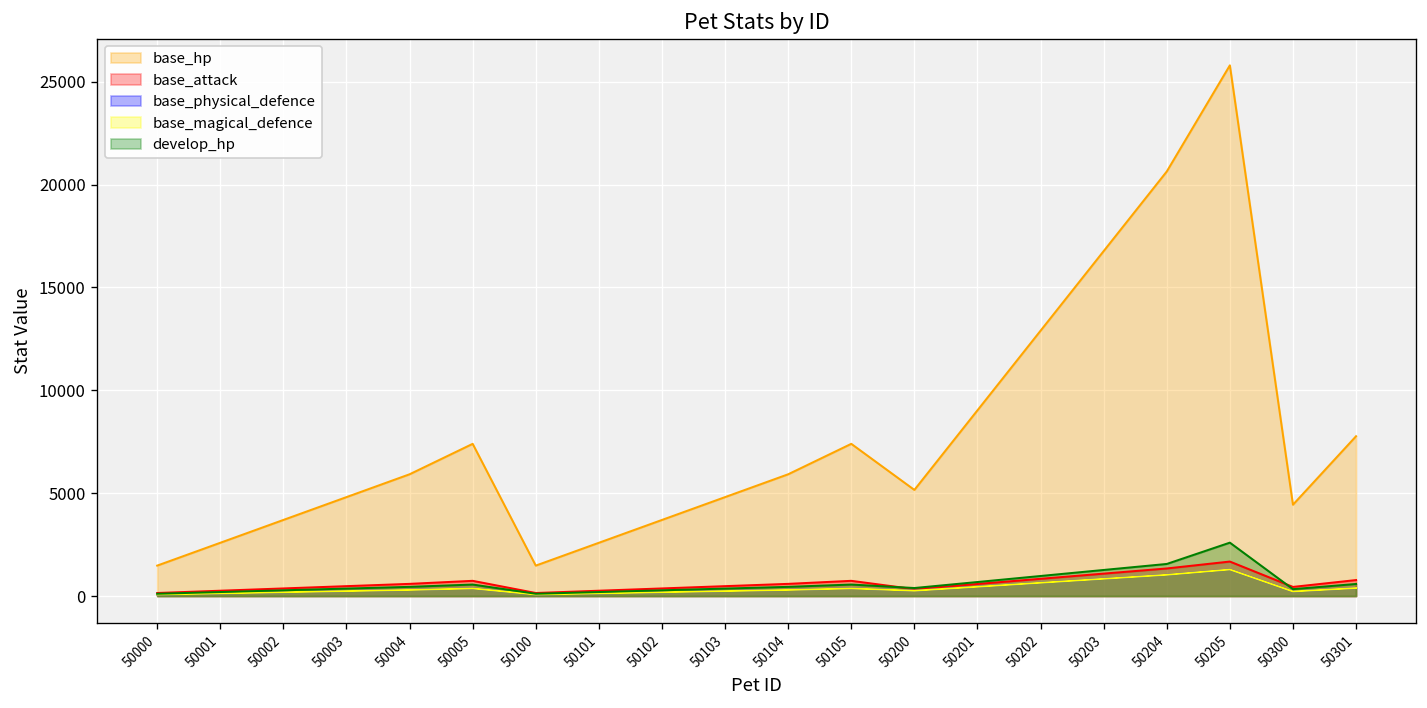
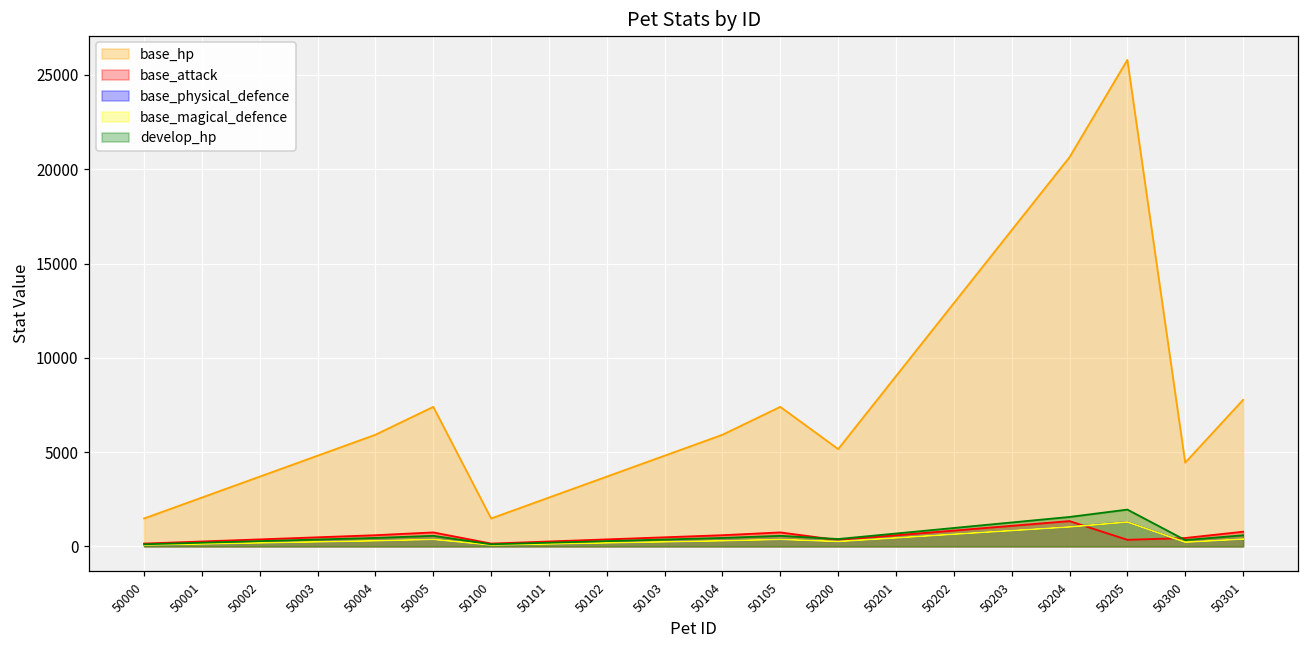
  {
    "base_attack": {
      "50005": 700,
      "50105": 700,
      "50203": 1100,
      "50204": 1300,
-     "50205": 1700,
+     "50205": 300,
      "50301": 800
    },
    "develop_hp": {
      "50005": 600,
      "50105": 600,
      "50203": 1300,
      "50204": 1600,
-     "50205": 2600,
+     "50205": 2000,
      "50301": 600
    }
  }
